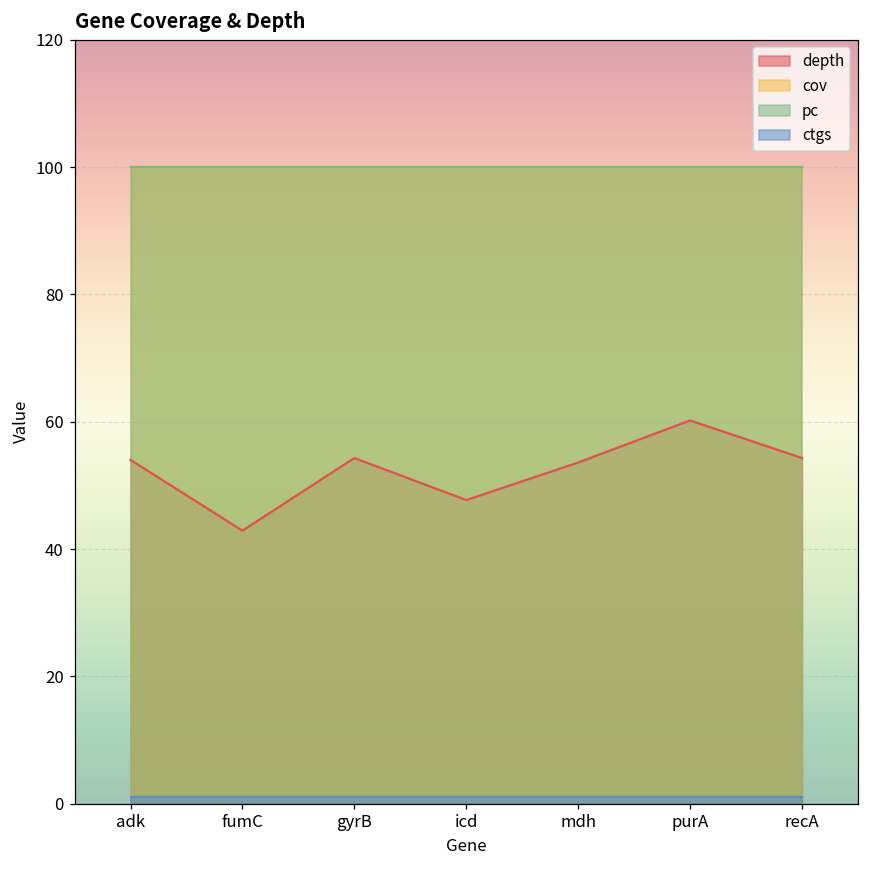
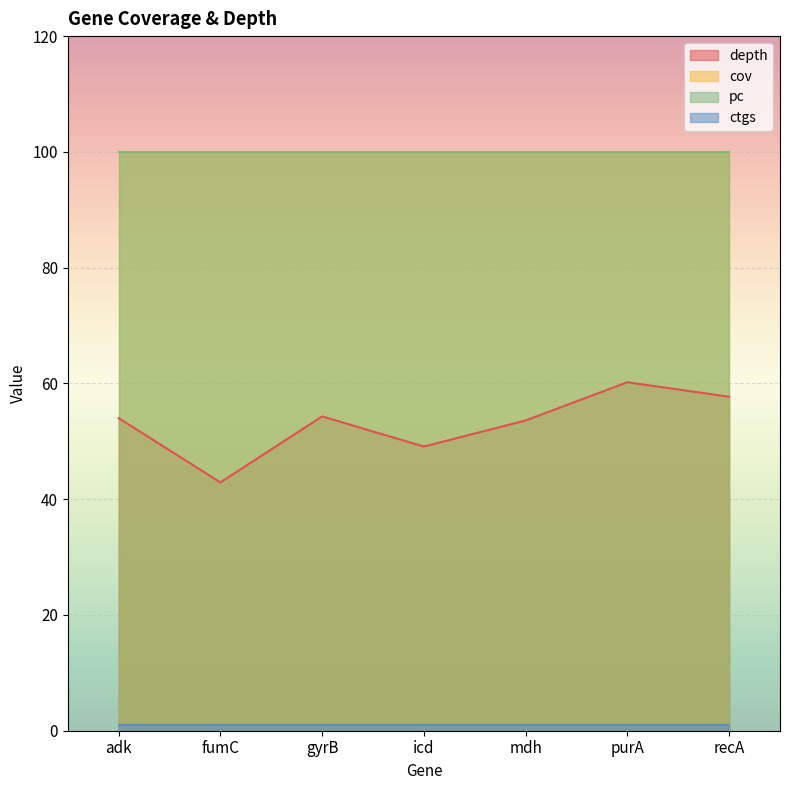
  {
    "depth": {
      "adk": 54,
      "fumC": 43,
      "gyrB": 54,
-     "icd": 48,
+     "icd": 49,
      "mdh": 54,
      "purA": 60,
-     "recA": 54
+     "recA": 58
    },
    "pc": {
      "adk": 100,
      "fumC": 100,
      "gyrB": 100,
      "icd": 100,
      "mdh": 100,
      "purA": 100,
      "recA": 100
    },
    "ctgs": {
      "adk": 1,
      "fumC": 1,
      "gyrB": 1,
      "icd": 1,
      "mdh": 1,
      "purA": 1,
      "recA": 1
    }
  }
